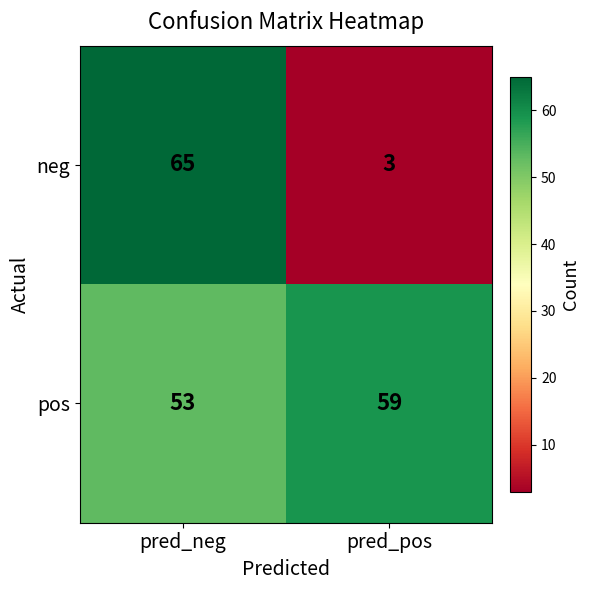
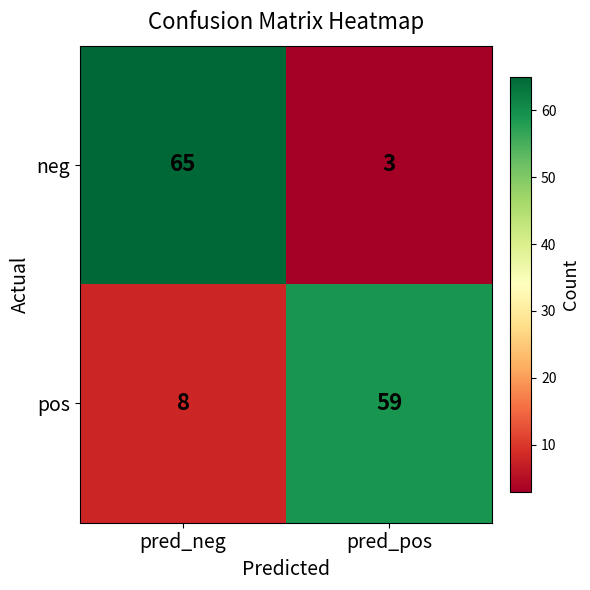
  {
    "neg": {
      "pred_neg": 65,
      "pred_pos": 3
    },
    "pos": {
-     "pred_neg": 53,
+     "pred_neg": 8,
      "pred_pos": 59
    }
  }
